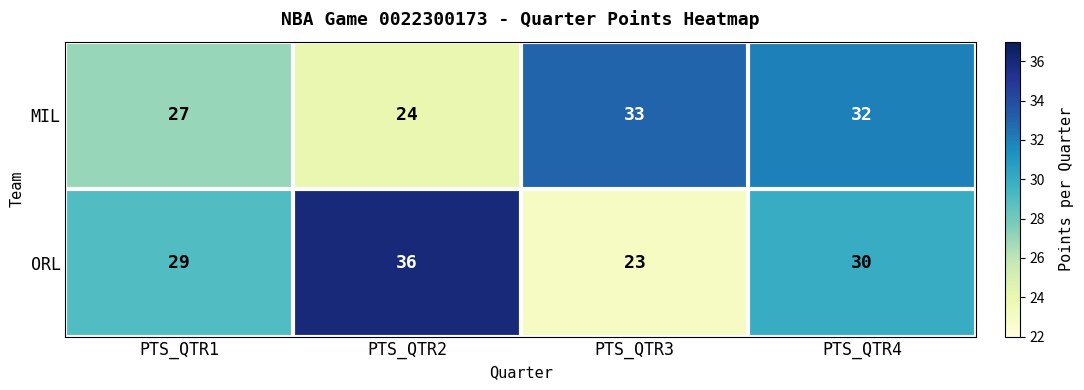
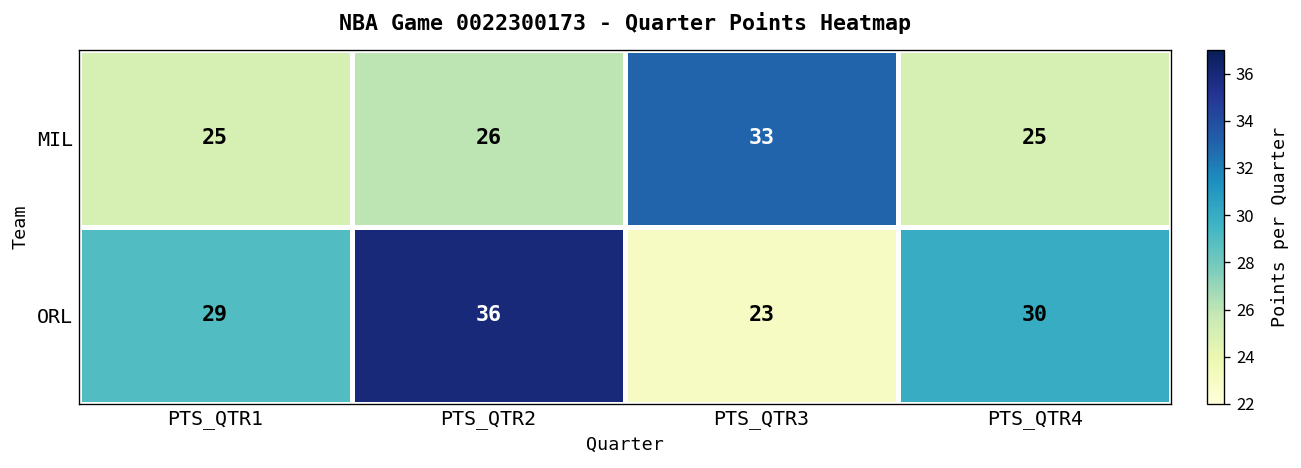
  {
    "MIL": {
-     "PTS_QTR1": 27,
-     "PTS_QTR2": 24,
+     "PTS_QTR1": 25,
+     "PTS_QTR2": 26,
      "PTS_QTR3": 33,
-     "PTS_QTR4": 32
+     "PTS_QTR4": 25
    },
    "ORL": {
      "PTS_QTR1": 29,
      "PTS_QTR2": 36,
      "PTS_QTR3": 23,
      "PTS_QTR4": 30
    }
  }
